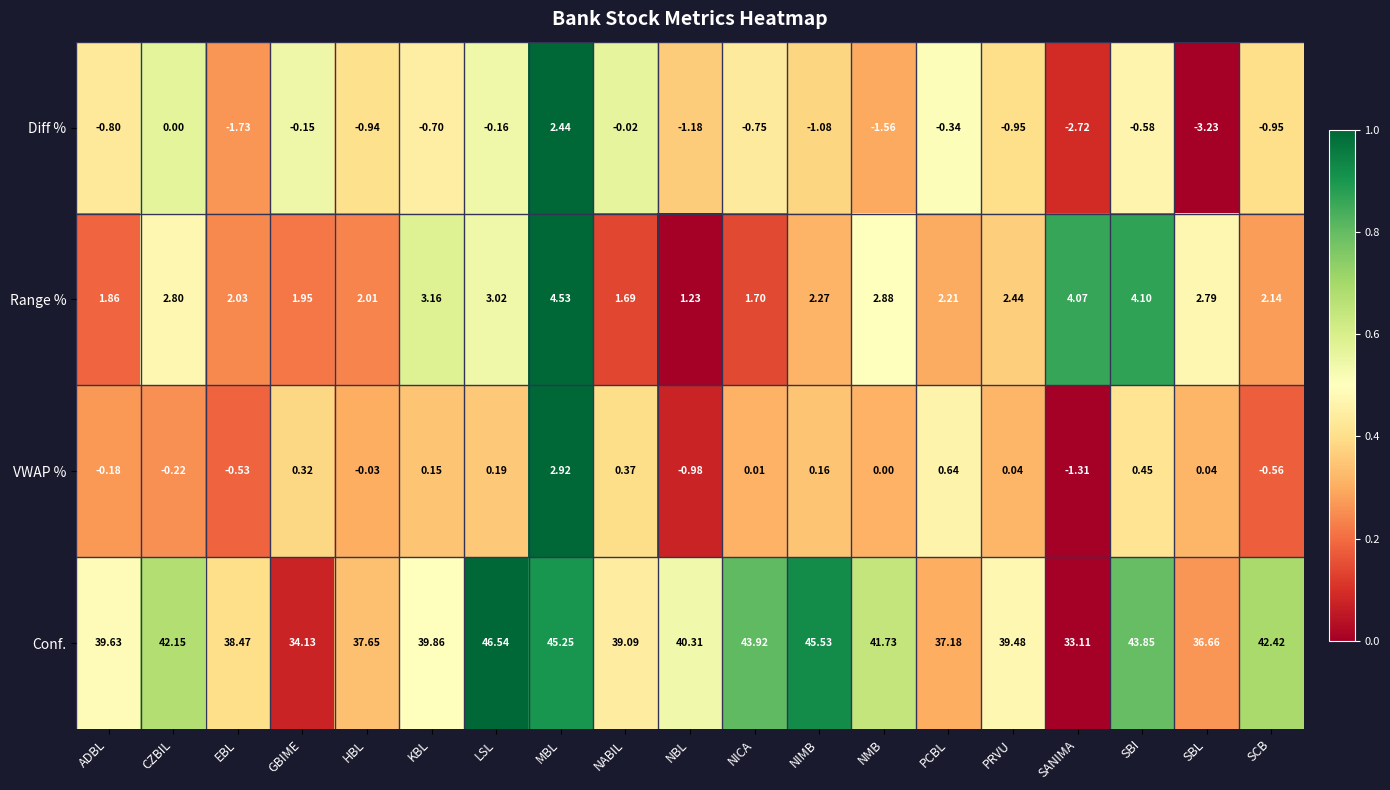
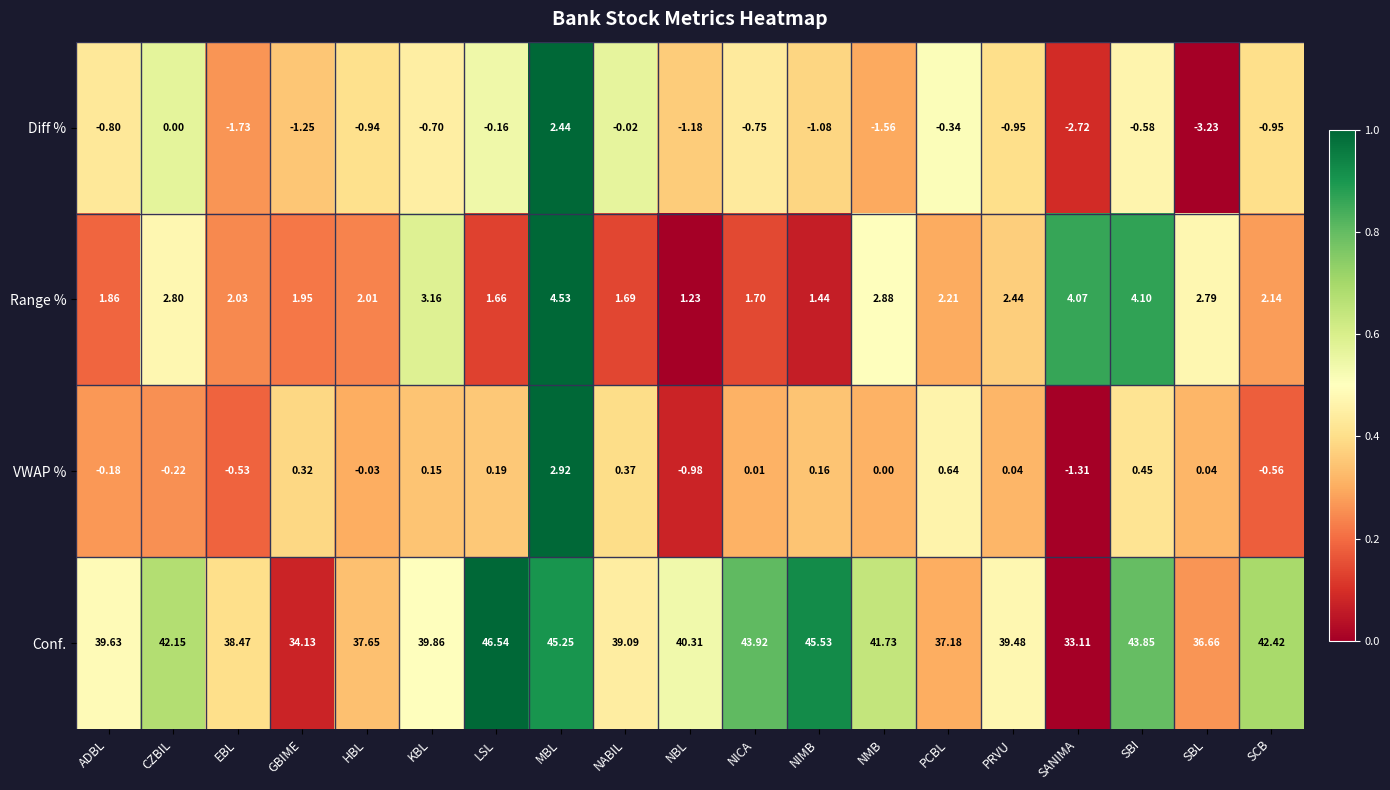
  {
    "Diff %": {
      "ADBL": -0.80,
      "CZBIL": 0.00,
      "EBL": -1.73,
-     "GBIME": -0.15,
+     "GBIME": -1.25,
      "HBL": -0.94,
      "KBL": -0.70,
      "LSL": -0.16,
      "MBL": 2.44,
      "NABIL": -0.02,
      "NBL": -1.18,
      "NICA": -0.75,
      "NIMB": -1.08,
      "NMB": -1.56,
      "PCBL": -0.34,
      "PRVU": -0.95,
      "SANIMA": -2.72,
      "SBI": -0.58,
      "SBL": -3.23,
      "SCB": -0.95
    },
    "Range %": {
      "ADBL": 1.86,
      "CZBIL": 2.80,
      "EBL": 2.03,
      "GBIME": 1.95,
      "HBL": 2.01,
      "KBL": 3.16,
-     "LSL": 3.02,
+     "LSL": 1.66,
      "MBL": 4.53,
      "NABIL": 1.69,
      "NBL": 1.23,
      "NICA": 1.70,
-     "NIMB": 2.27,
+     "NIMB": 1.44,
      "NMB": 2.88,
      "PCBL": 2.21,
      "PRVU": 2.44,
      "SANIMA": 4.07,
      "SBI": 4.10,
      "SBL": 2.79,
      "SCB": 2.14
    },
    "VWAP %": {
      "ADBL": -0.18,
      "CZBIL": -0.22,
      "EBL": -0.53,
      "GBIME": 0.32,
      "HBL": -0.03,
      "KBL": 0.15,
      "LSL": 0.19,
      "MBL": 2.92,
      "NABIL": 0.37,
      "NBL": -0.98,
      "NICA": 0.01,
      "NIMB": 0.16,
      "NMB": 0.00,
      "PCBL": 0.64,
      "PRVU": 0.04,
      "SANIMA": -1.31,
      "SBI": 0.45,
      "SBL": 0.04,
      "SCB": -0.56
    },
    "Conf.": {
      "ADBL": 39.63,
      "CZBIL": 42.15,
      "EBL": 38.47,
      "GBIME": 34.13,
      "HBL": 37.65,
      "KBL": 39.86,
      "LSL": 46.54,
      "MBL": 45.25,
      "NABIL": 39.09,
      "NBL": 40.31,
      "NICA": 43.92,
      "NIMB": 45.53,
      "NMB": 41.73,
      "PCBL": 37.18,
      "PRVU": 39.48,
      "SANIMA": 33.11,
      "SBI": 43.85,
      "SBL": 36.66,
      "SCB": 42.42
    }
  }
